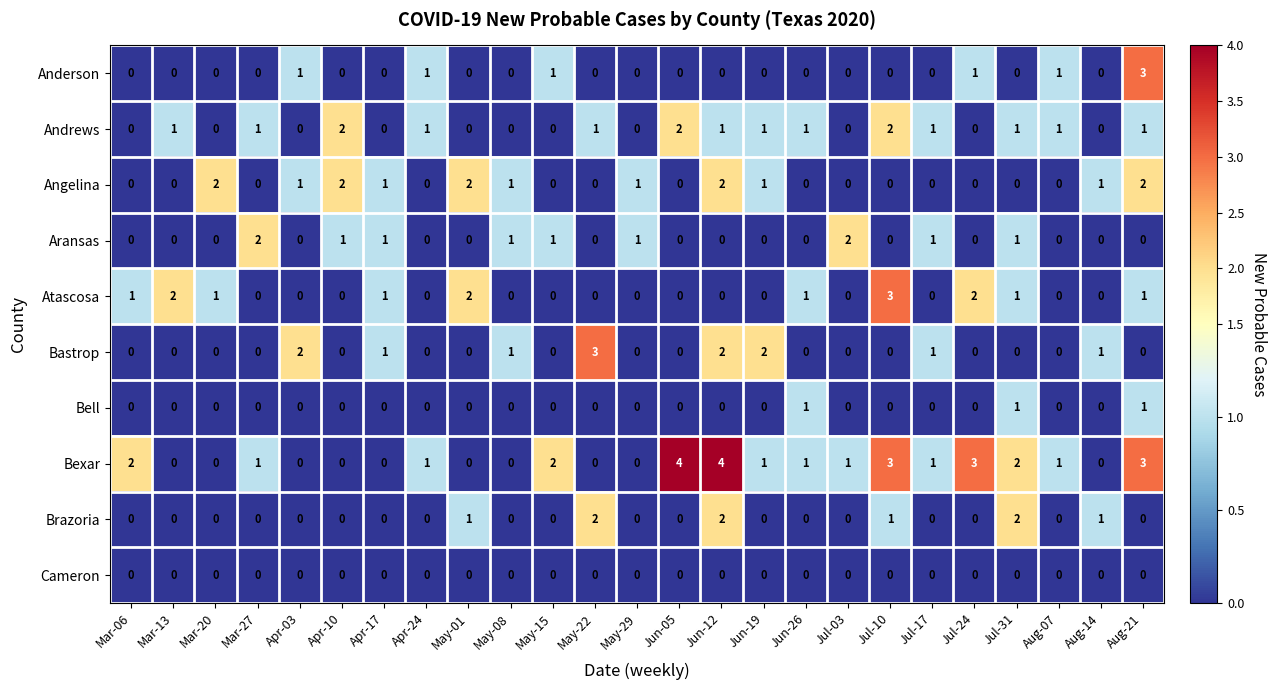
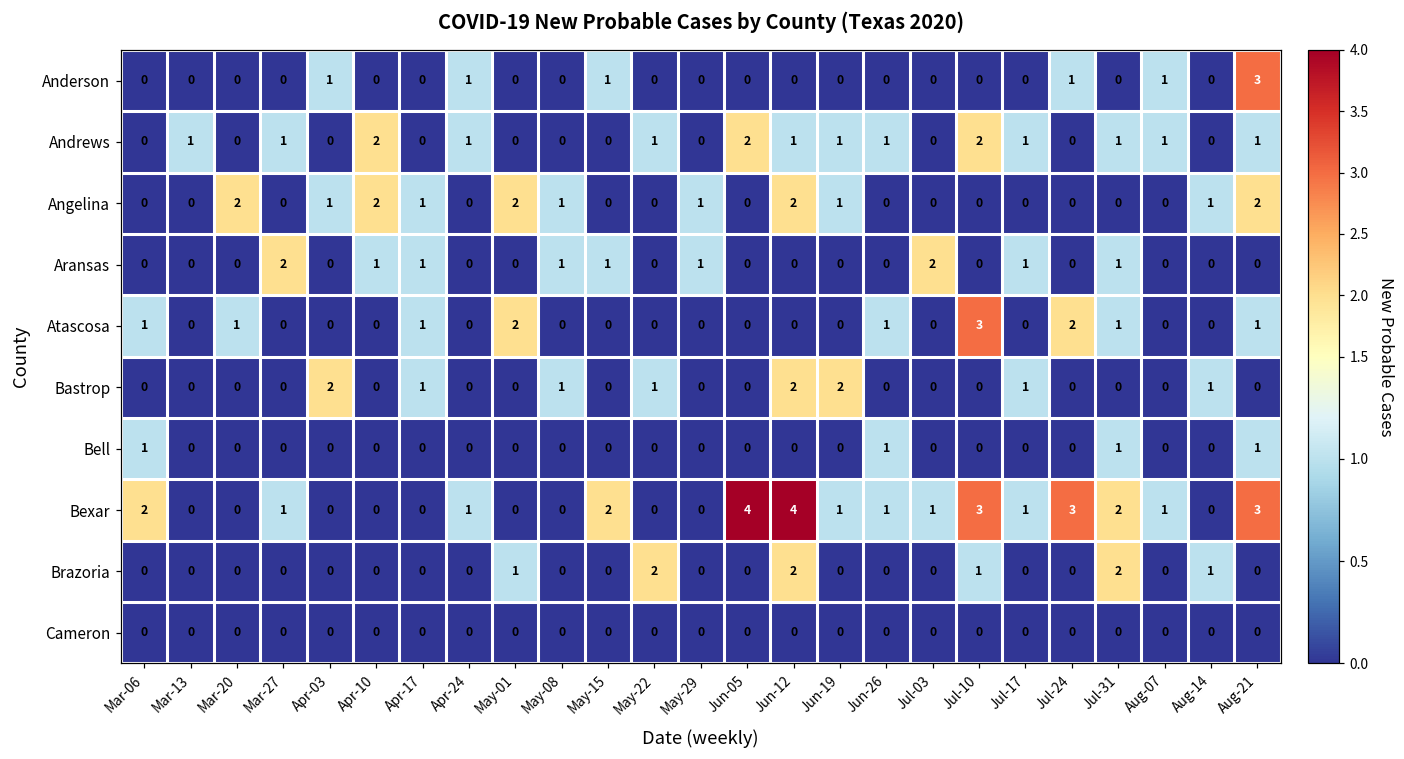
  {
    "Atascosa": {
      "Mar-06": 1,
-     "Mar-13": 2,
+     "Mar-13": 0,
      "Mar-20": 1,
      "Mar-27": 0,
      "Apr-03": 0,
      "Apr-10": 0,
      "Apr-17": 1,
      "Apr-24": 0,
      "May-01": 2,
      "May-08": 0,
      "May-15": 0,
      "May-22": 0,
      "May-29": 0,
      "Jun-05": 0,
      "Jun-12": 0,
      "Jun-19": 0,
      "Jun-26": 1,
      "Jul-03": 0,
      "Jul-10": 3,
      "Jul-17": 0,
      "Jul-24": 2,
      "Jul-31": 1,
      "Aug-07": 0,
      "Aug-14": 0,
      "Aug-21": 1
    },
    "Bastrop": {
      "Mar-06": 0,
      "Mar-13": 0,
      "Mar-20": 0,
      "Mar-27": 0,
      "Apr-03": 2,
      "Apr-10": 0,
      "Apr-17": 1,
      "Apr-24": 0,
      "May-01": 0,
      "May-08": 1,
      "May-15": 0,
-     "May-22": 3,
+     "May-22": 1,
      "May-29": 0,
      "Jun-05": 0,
      "Jun-12": 2,
      "Jun-19": 2,
      "Jun-26": 0,
      "Jul-03": 0,
      "Jul-10": 0,
      "Jul-17": 1,
      "Jul-24": 0,
      "Jul-31": 0,
      "Aug-07": 0,
      "Aug-14": 1,
      "Aug-21": 0
    },
    "Bell": {
-     "Mar-06": 0,
+     "Mar-06": 1,
      "Mar-13": 0,
      "Mar-20": 0,
      "Mar-27": 0,
      "Apr-03": 0,
      "Apr-10": 0,
      "Apr-17": 0,
      "Apr-24": 0,
      "May-01": 0,
      "May-08": 0,
      "May-15": 0,
      "May-22": 0,
      "May-29": 0,
      "Jun-05": 0,
      "Jun-12": 0,
      "Jun-19": 0,
      "Jun-26": 1,
      "Jul-03": 0,
      "Jul-10": 0,
      "Jul-17": 0,
      "Jul-24": 0,
      "Jul-31": 1,
      "Aug-07": 0,
      "Aug-14": 0,
      "Aug-21": 1
    }
  }
